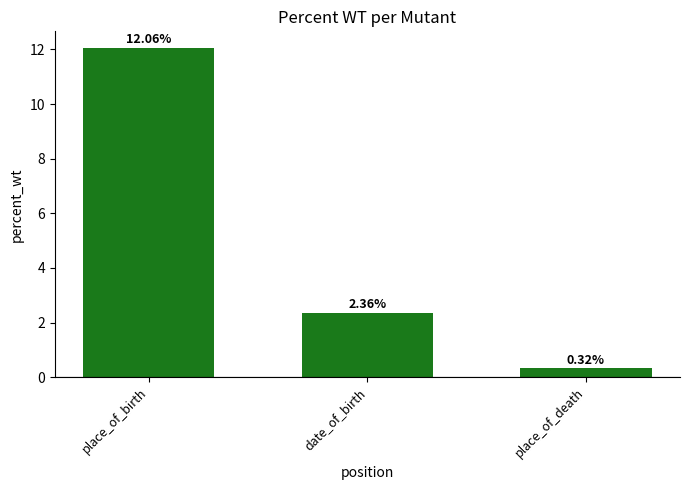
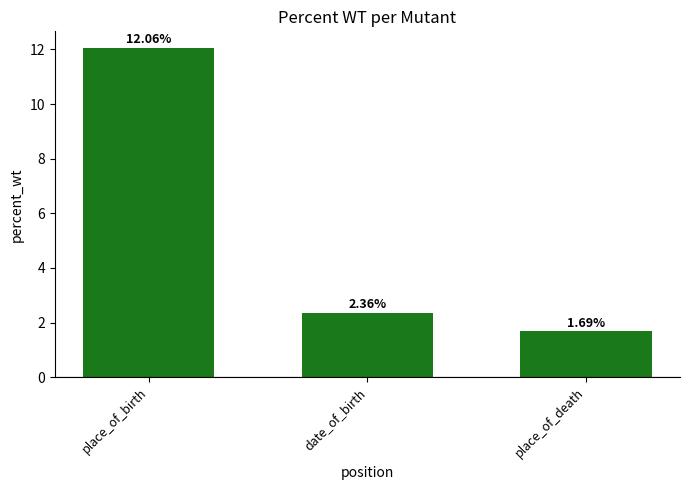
  {
    "place_of_birth": "12.06%",
    "date_of_birth": "2.36%",
-   "place_of_death": "0.32%"
+   "place_of_death": "1.69%"
  }
